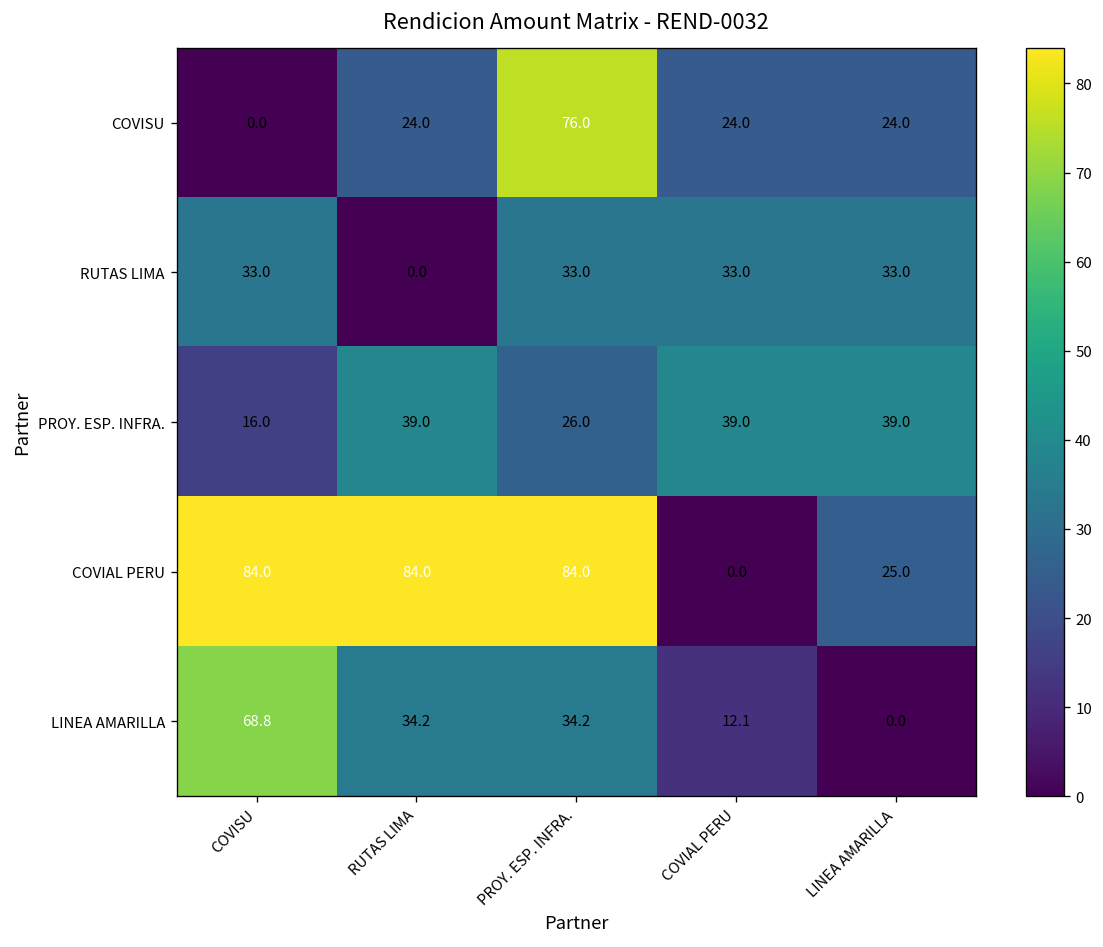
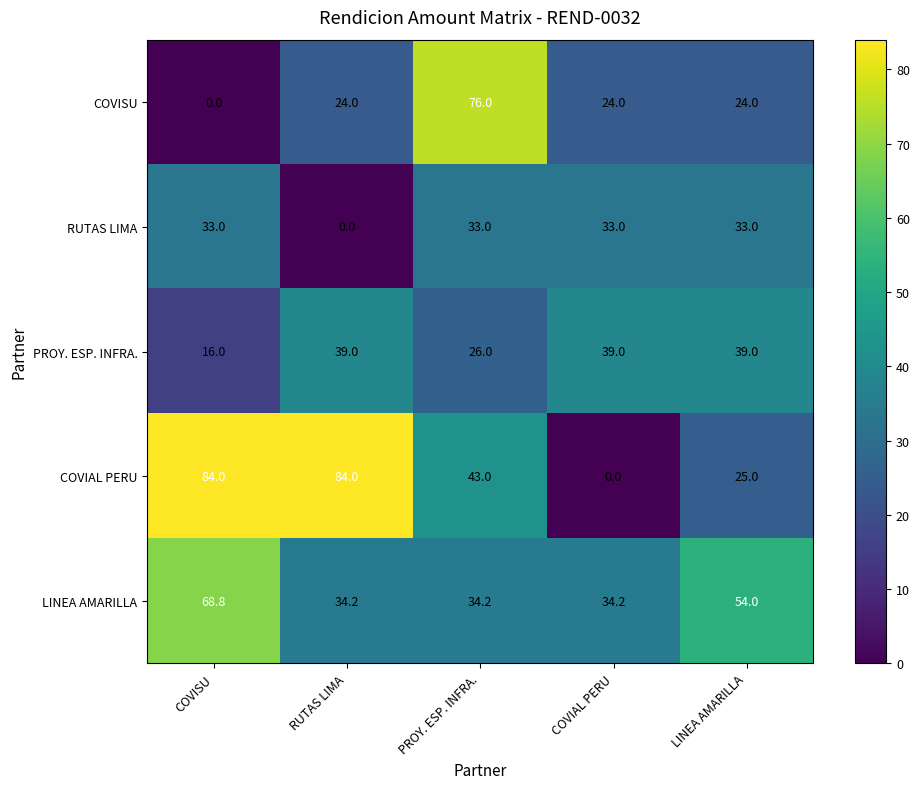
  {
    "COVISU": {
      "COVISU": 0.0,
      "RUTAS LIMA": 24.0,
      "PROY. ESP. INFRA.": 76.0,
      "COVIAL PERU": 24.0,
      "LINEA AMARILLA": 24.0
    },
    "RUTAS LIMA": {
      "COVISU": 33.0,
      "RUTAS LIMA": 0.0,
      "PROY. ESP. INFRA.": 33.0,
      "COVIAL PERU": 33.0,
      "LINEA AMARILLA": 33.0
    },
    "PROY. ESP. INFRA.": {
      "COVISU": 16.0,
      "RUTAS LIMA": 39.0,
      "PROY. ESP. INFRA.": 26.0,
      "COVIAL PERU": 39.0,
      "LINEA AMARILLA": 39.0
    },
    "COVIAL PERU": {
      "COVISU": 84.0,
      "RUTAS LIMA": 84.0,
-     "PROY. ESP. INFRA.": 84.0,
+     "PROY. ESP. INFRA.": 43.0,
      "COVIAL PERU": 0.0,
      "LINEA AMARILLA": 25.0
    },
    "LINEA AMARILLA": {
      "COVISU": 68.8,
      "RUTAS LIMA": 34.2,
      "PROY. ESP. INFRA.": 34.2,
-     "COVIAL PERU": 12.1,
-     "LINEA AMARILLA": 0.0
+     "COVIAL PERU": 34.2,
+     "LINEA AMARILLA": 54.0
    }
  }
